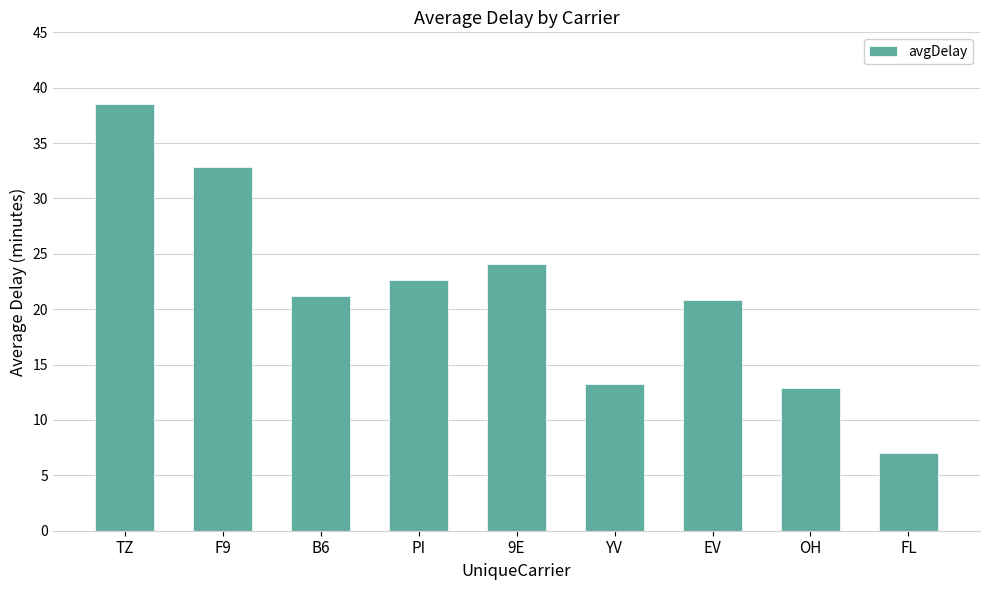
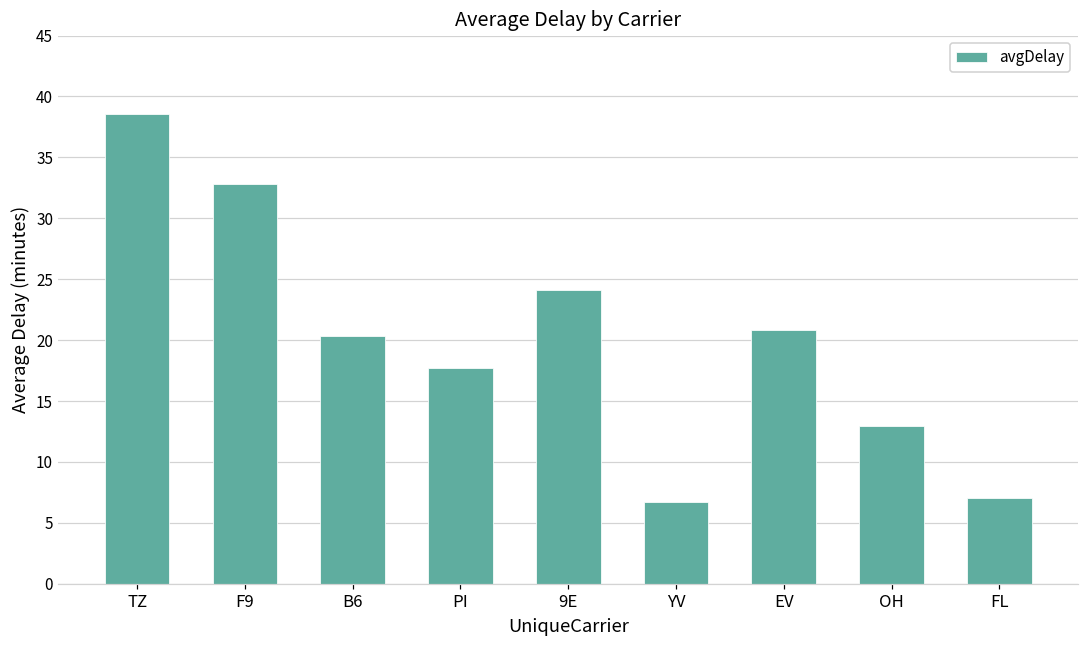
  {
    "TZ": 38.6,
    "F9": 32.9,
-   "B6": 21.2,
-   "PI": 22.6,
+   "B6": 20.4,
+   "PI": 17.7,
    "9E": 24.1,
-   "YV": 13.3,
+   "YV": 6.7,
    "EV": 20.9,
    "OH": 12.9,
    "FL": 7.0
  }
